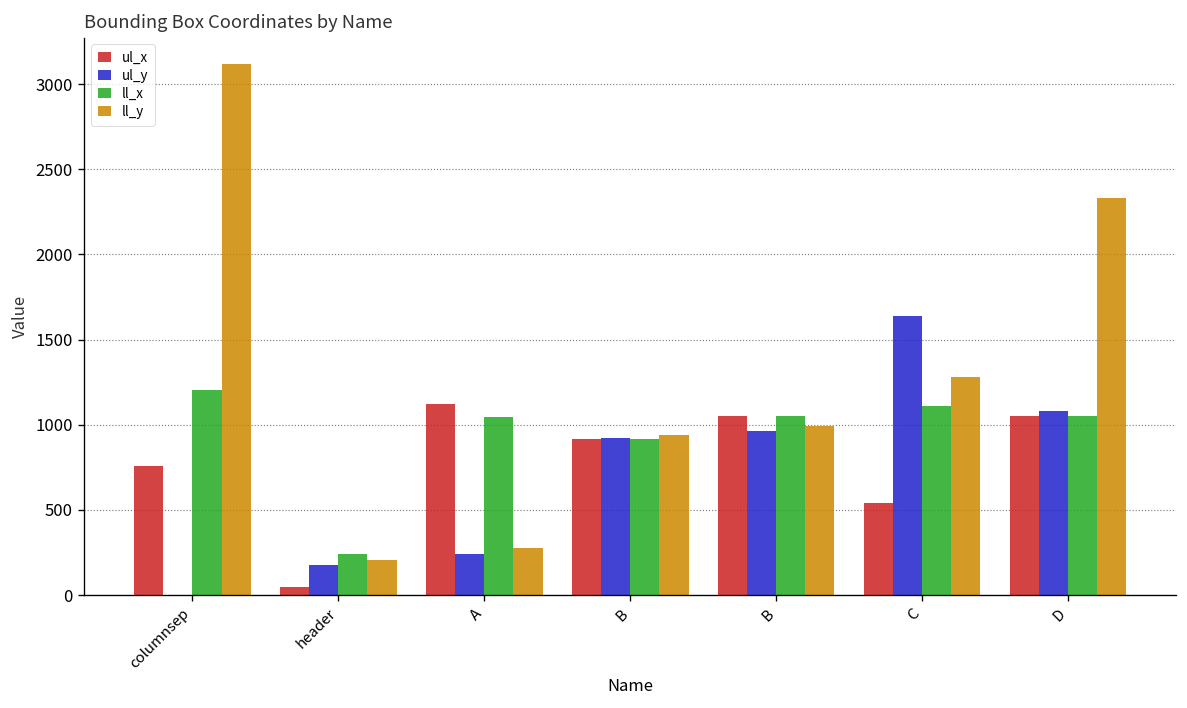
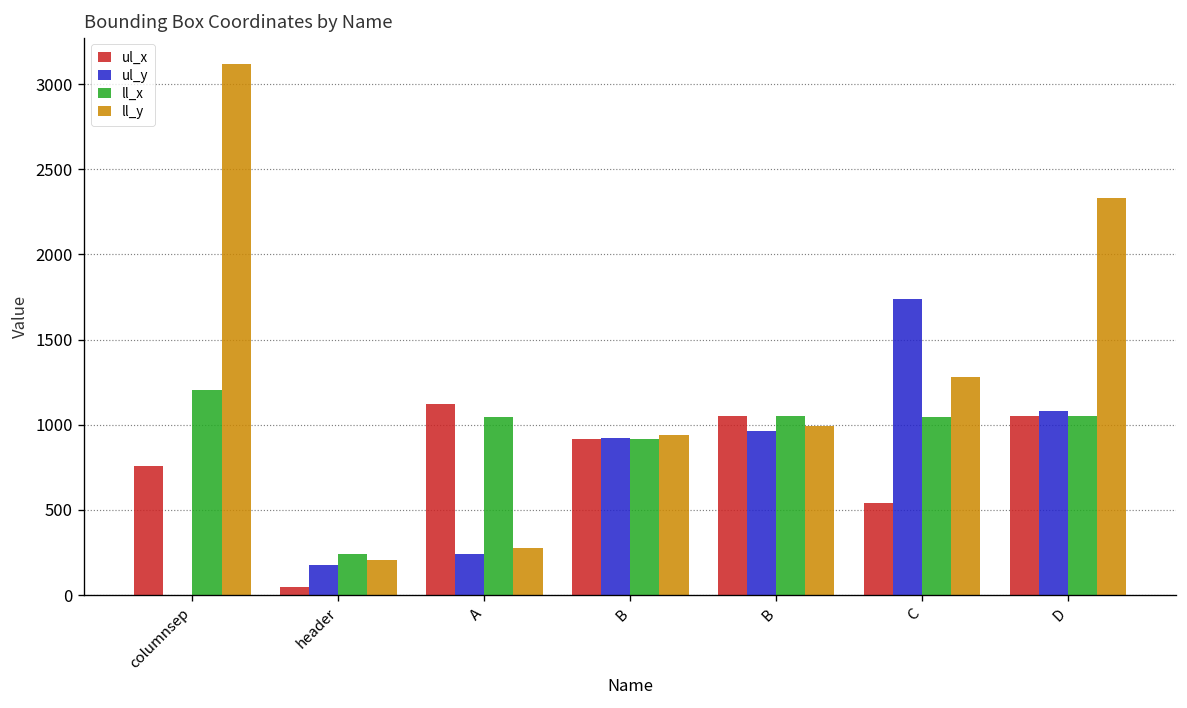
  {
    "ul_x": {
      "columnsep": 760,
      "header": 50,
      "A": 1120,
      "C": 540,
      "D": 1050
    },
    "ul_y": {
      "columnsep": 0,
      "header": 170,
      "A": 240,
-     "C": 1640,
+     "C": 1740,
      "D": 1080
    },
    "ll_x": {
      "columnsep": 1200,
      "header": 240,
      "A": 1040,
-     "C": 1110,
+     "C": 1050,
      "D": 1050
    },
    "ll_y": {
      "columnsep": 3120,
      "header": 210,
      "A": 280,
      "C": 1280,
      "D": 2330
    }
  }
